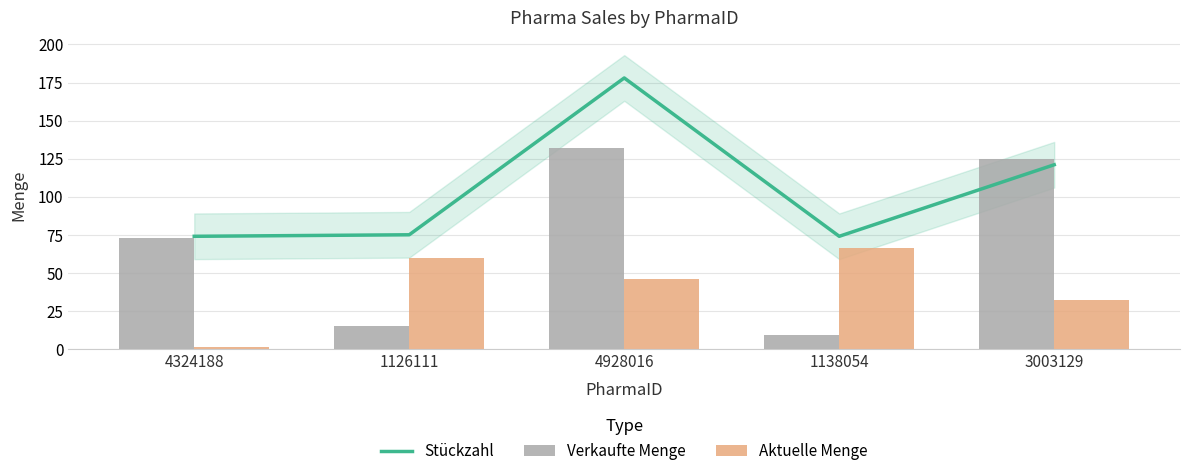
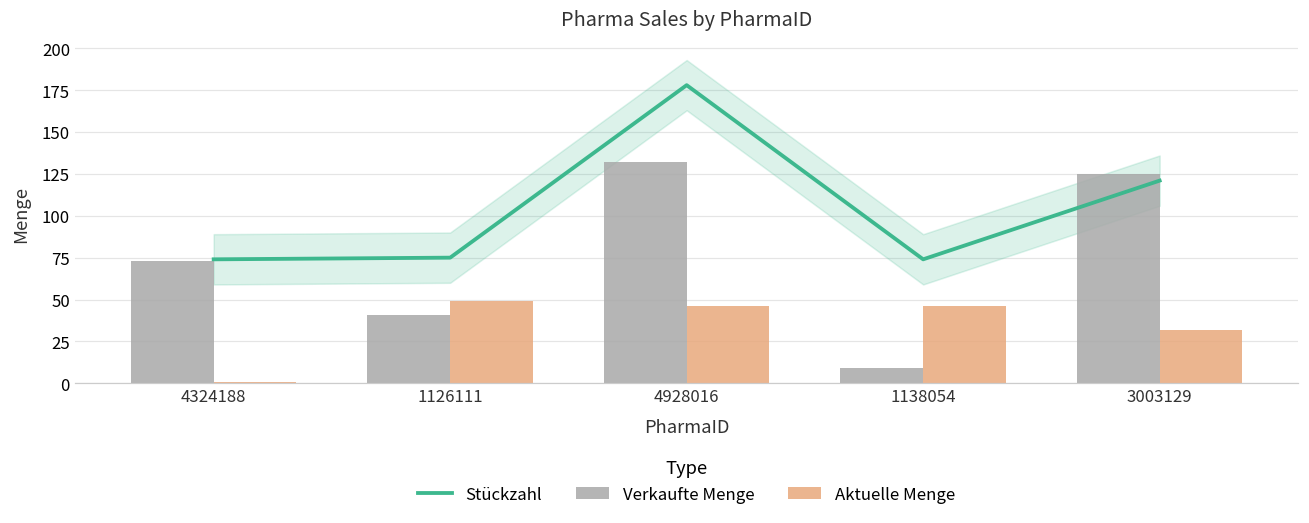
  {
    "Verkaufte Menge": {
      "4324188": 73,
-     "1126111": 15,
+     "1126111": 41,
      "4928016": 132,
      "1138054": 9,
      "3003129": 125
    },
    "Aktuelle Menge": {
-     "1126111": 60,
+     "1126111": 49,
      "4928016": 46,
-     "1138054": 66,
+     "1138054": 46,
      "3003129": 32
    }
  }
